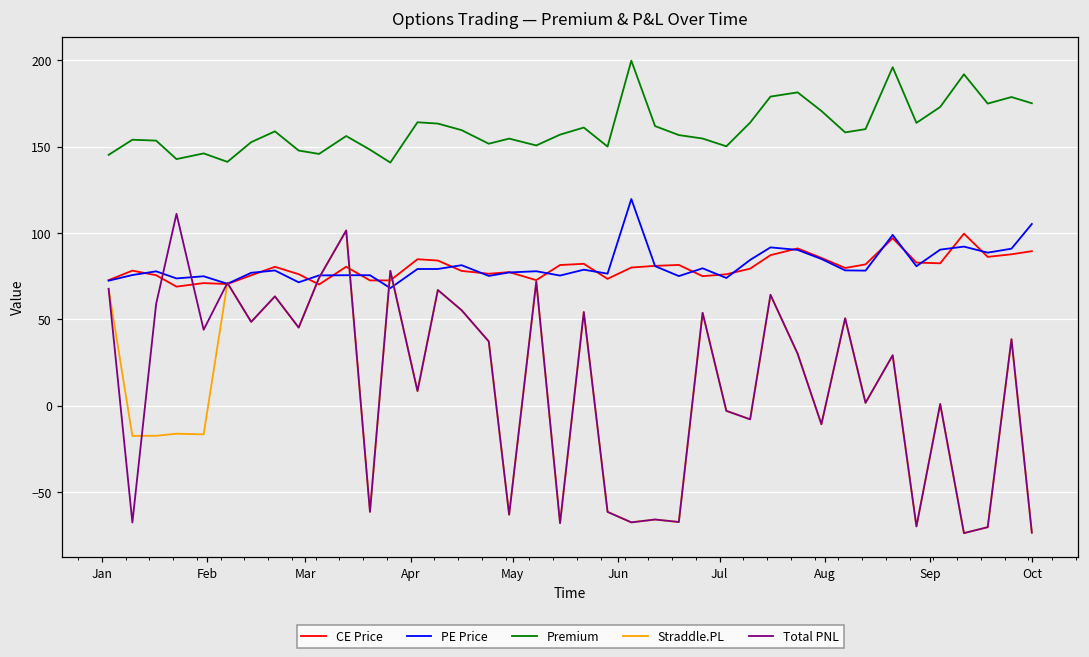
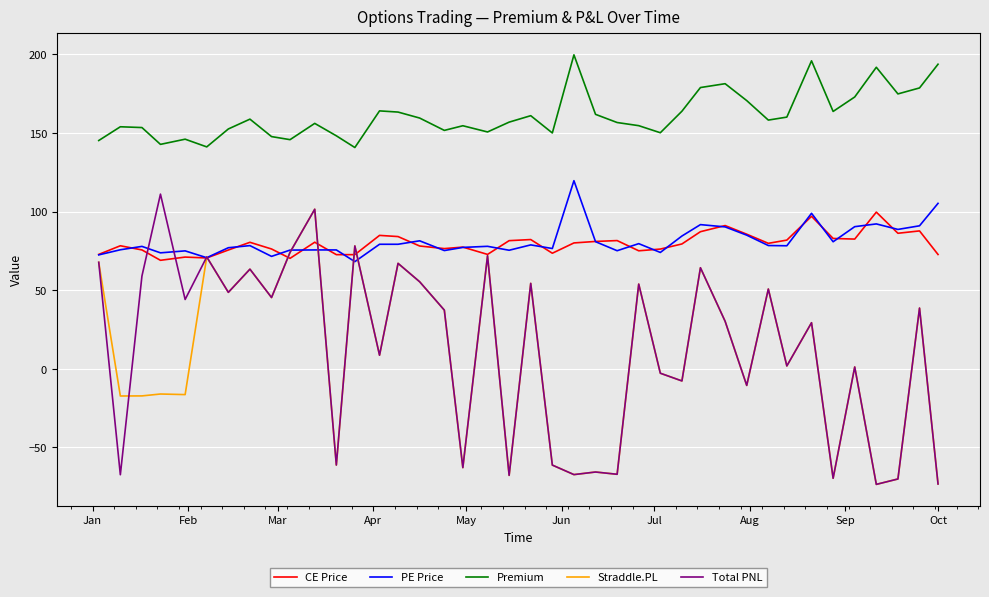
  {
    "CE Price": {
-     "Oct": 90
+     "Oct": 73
    },
    "PE Price": {
      "Oct": 105
    },
    "Premium": {
-     "Oct": 175
+     "Oct": 194
    }
  }
